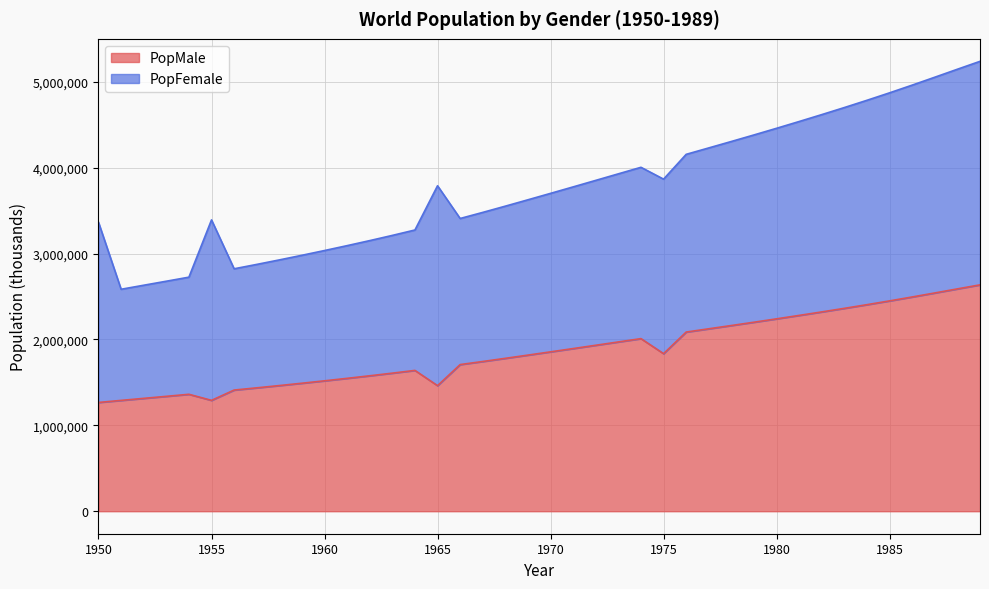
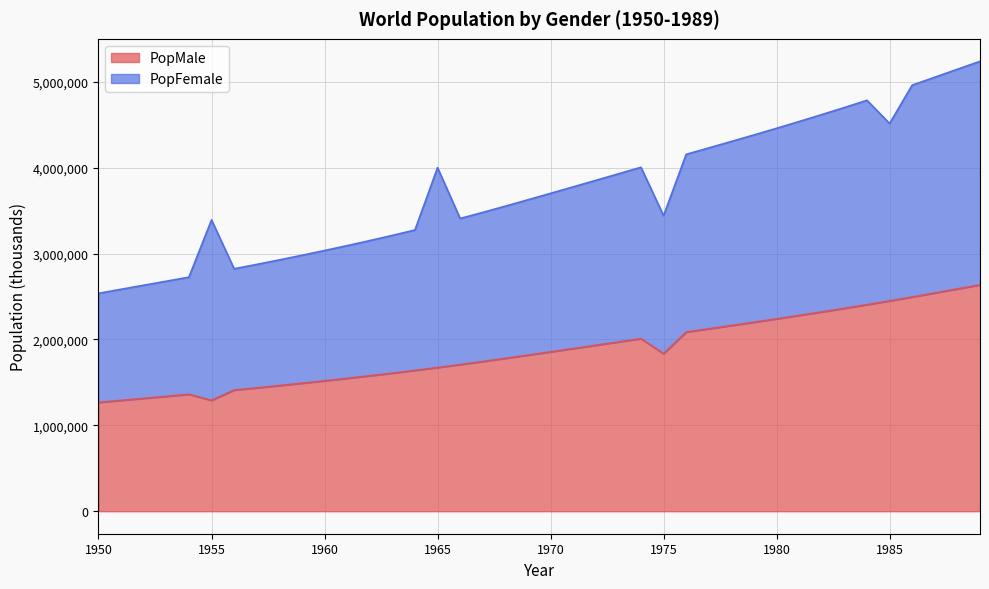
  {
    "PopMale": {
      "1950": "1,300,000",
      "1955": "1,300,000",
      "1960": "1,500,000",
-     "1965": "1,500,000",
+     "1965": "1,700,000",
      "1970": "1,900,000",
      "1975": "1,800,000",
      "1980": "2,200,000",
      "1985": "2,400,000"
    },
    "PopFemale": {
-     "1950": "2,100,000",
+     "1950": "1,300,000",
      "1955": "2,100,000",
      "1960": "1,500,000",
      "1965": "2,300,000",
      "1970": "1,800,000",
-     "1975": "2,000,000",
+     "1975": "1,600,000",
      "1980": "2,200,000",
-     "1985": "2,400,000"
+     "1985": "2,100,000"
    }
  }
